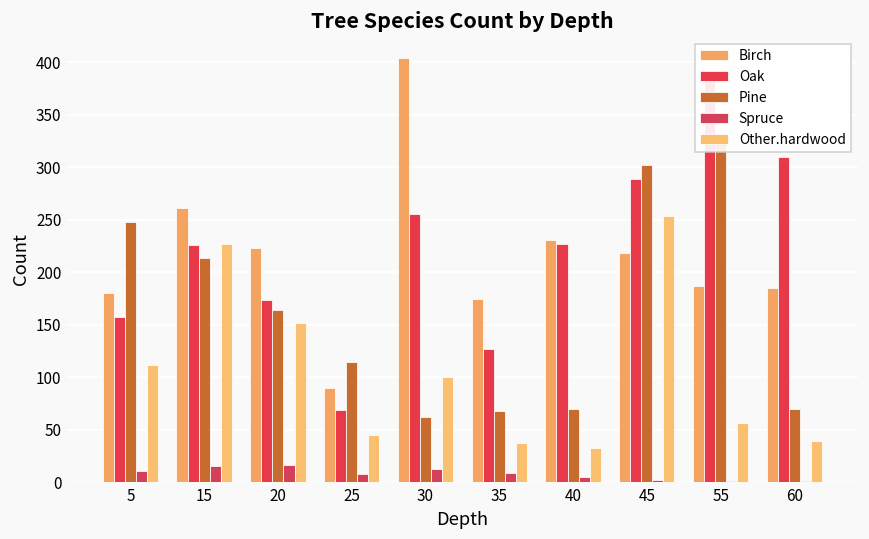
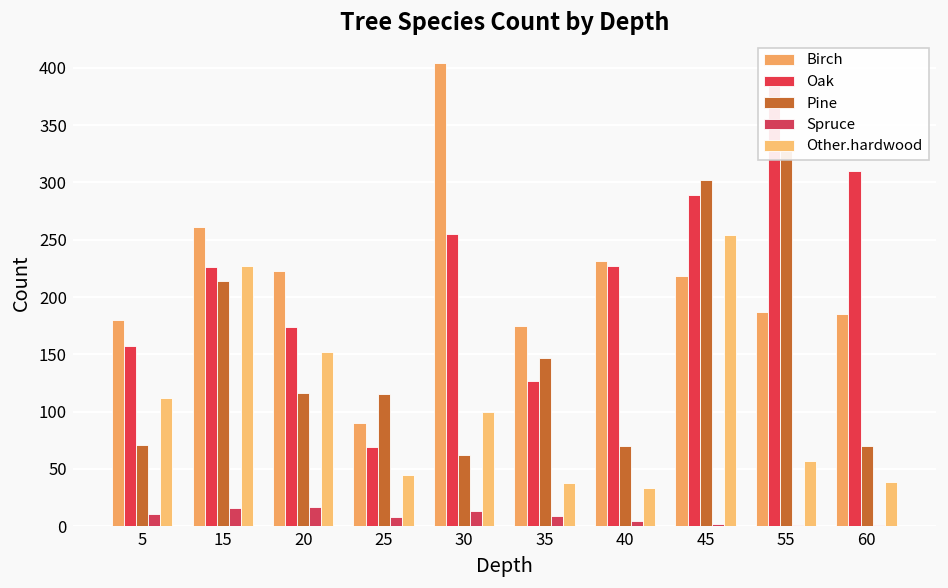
  {
    "Pine": {
-     "5": 250,
+     "5": 70,
      "15": 210,
-     "20": 160,
+     "20": 120,
      "25": 120,
      "30": 60,
-     "35": 70,
+     "35": 150,
      "40": 70,
      "45": 300,
      "60": 70
    }
  }
